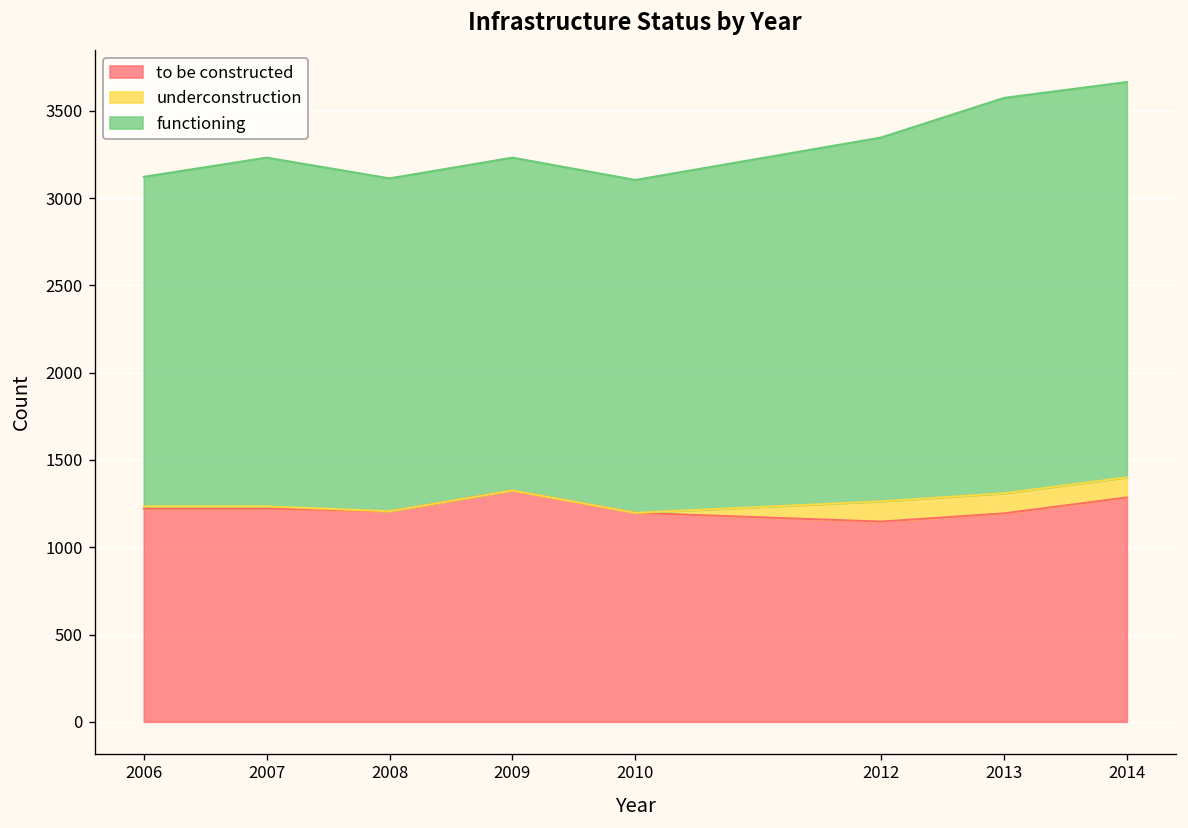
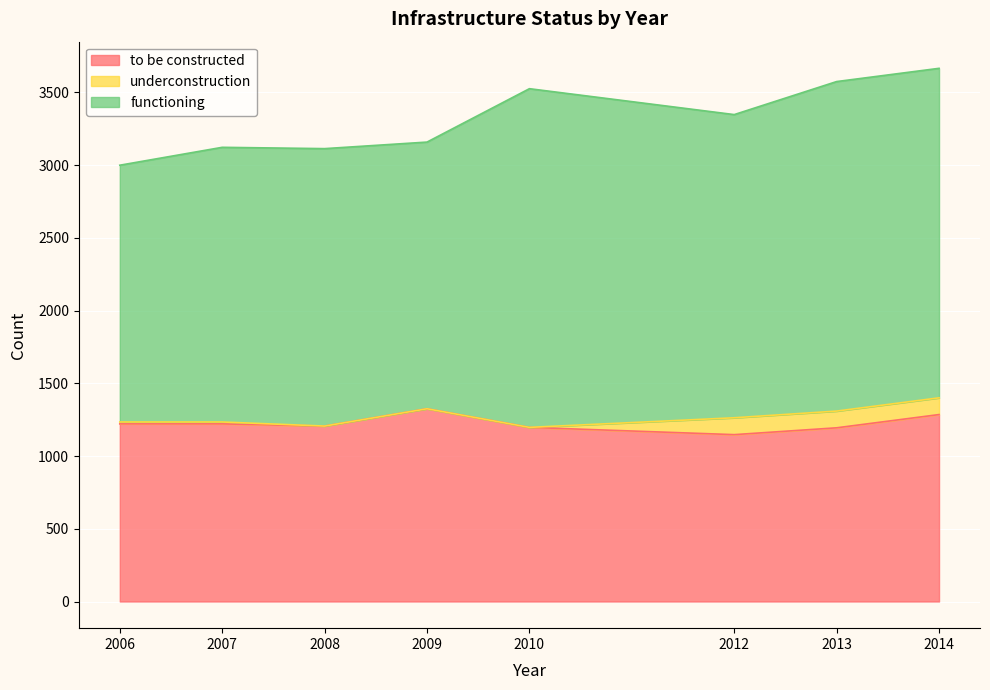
  {
    "to be constructed": {
      "2012": 1150,
      "2013": 1190,
      "2014": 1290
    },
    "underconstruction": {
      "2012": 120,
      "2013": 120,
      "2014": 120
    },
    "functioning": {
-     "2006": 1890,
-     "2007": 2000,
+     "2006": 1770,
+     "2007": 1890,
      "2008": 1910,
-     "2009": 1910,
-     "2010": 1910,
+     "2009": 1830,
+     "2010": 2330,
      "2012": 2080,
      "2013": 2270,
      "2014": 2270
    }
  }
